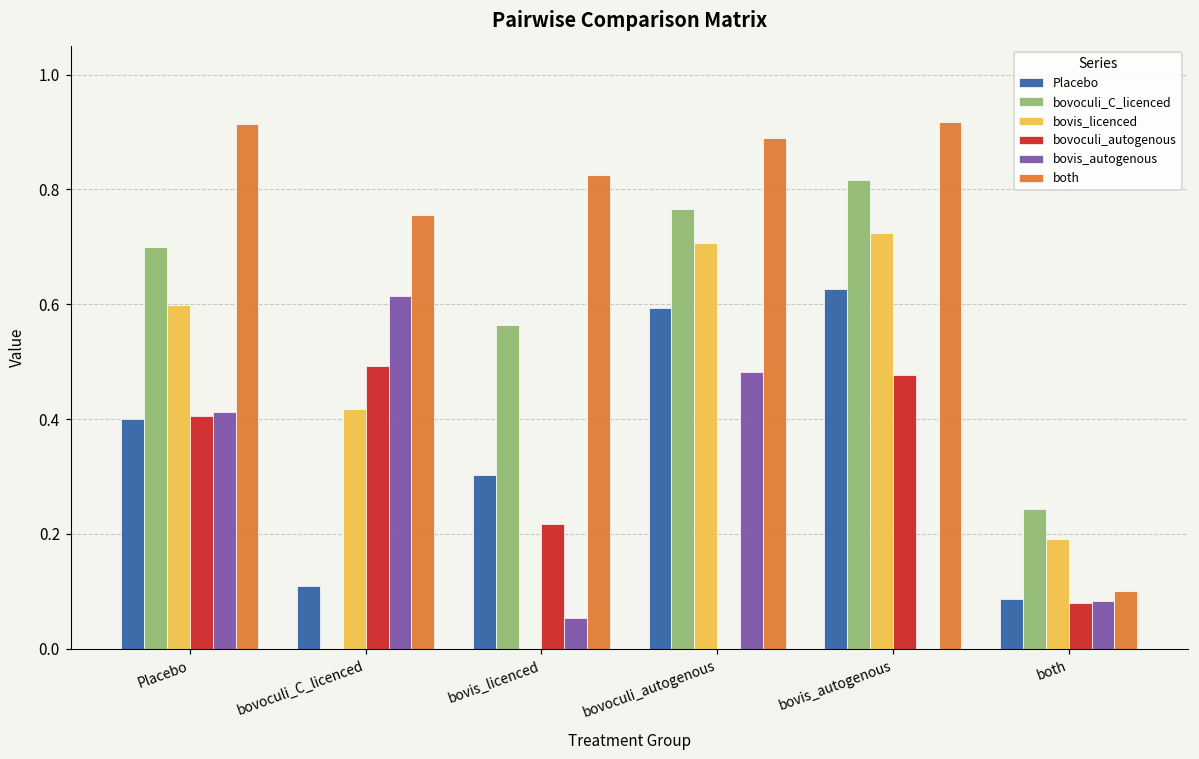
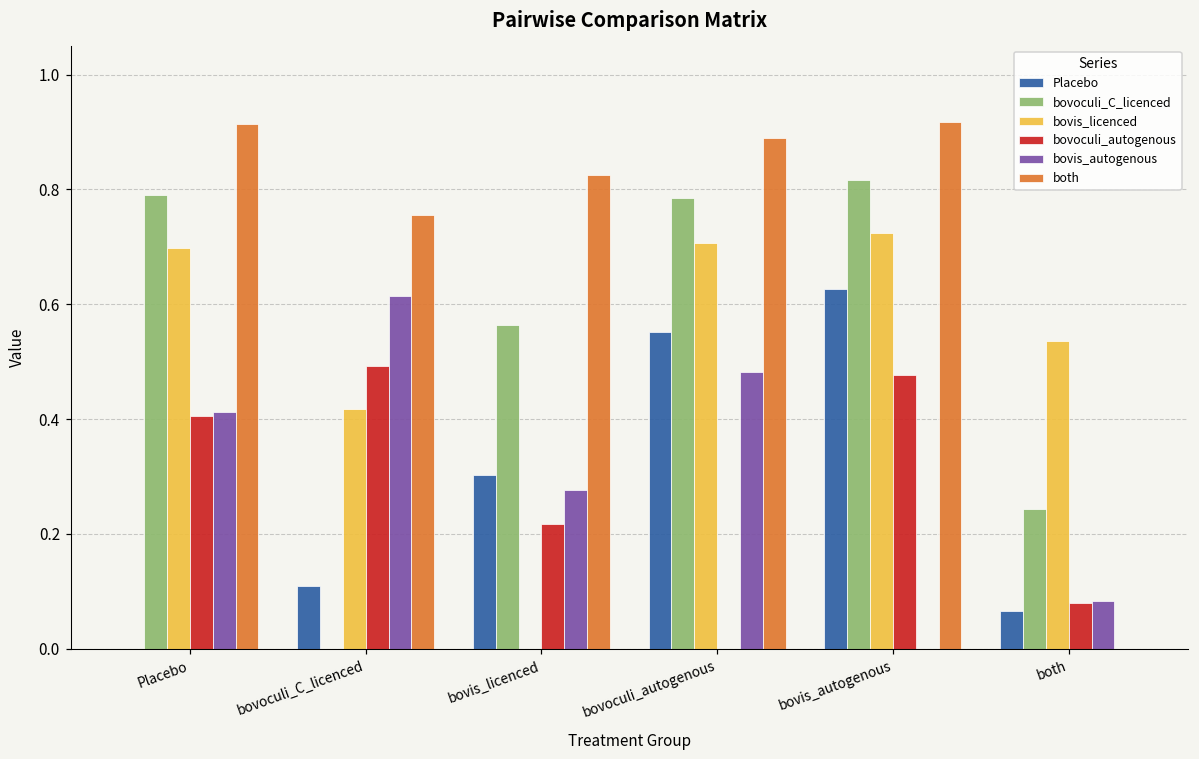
  {
    "Placebo": {
-     "Placebo": 0.4,
+     "Placebo": 0.0,
      "bovoculi_C_licenced": 0.11,
      "bovis_licenced": 0.30,
-     "bovoculi_autogenous": 0.59,
+     "bovoculi_autogenous": 0.55,
      "bovis_autogenous": 0.63,
-     "both": 0.09
+     "both": 0.07
    },
    "bovoculi_C_licenced": {
-     "Placebo": 0.70,
+     "Placebo": 0.79,
      "bovoculi_C_licenced": 0.00,
      "bovis_licenced": 0.56,
-     "bovoculi_autogenous": 0.77,
+     "bovoculi_autogenous": 0.79,
      "bovis_autogenous": 0.82,
      "both": 0.24
    },
    "bovis_licenced": {
-     "Placebo": 0.60,
+     "Placebo": 0.70,
      "bovoculi_C_licenced": 0.42,
      "bovis_licenced": 0.00,
      "bovoculi_autogenous": 0.71,
      "bovis_autogenous": 0.72,
-     "both": 0.19
+     "both": 0.54
    },
    "bovoculi_autogenous": {
      "Placebo": 0.41,
      "bovoculi_C_licenced": 0.49,
      "bovis_licenced": 0.22,
      "bovoculi_autogenous": 0.00,
      "bovis_autogenous": 0.48,
      "both": 0.08
    },
    "bovis_autogenous": {
      "Placebo": 0.41,
      "bovoculi_C_licenced": 0.61,
-     "bovis_licenced": 0.05,
+     "bovis_licenced": 0.28,
      "bovoculi_autogenous": 0.48,
      "bovis_autogenous": 0.00,
      "both": 0.08
    },
    "both": {
      "Placebo": 0.91,
      "bovoculi_C_licenced": 0.76,
      "bovis_licenced": 0.83,
      "bovoculi_autogenous": 0.89,
      "bovis_autogenous": 0.92,
-     "both": 0.1
+     "both": 0.0
    }
  }
